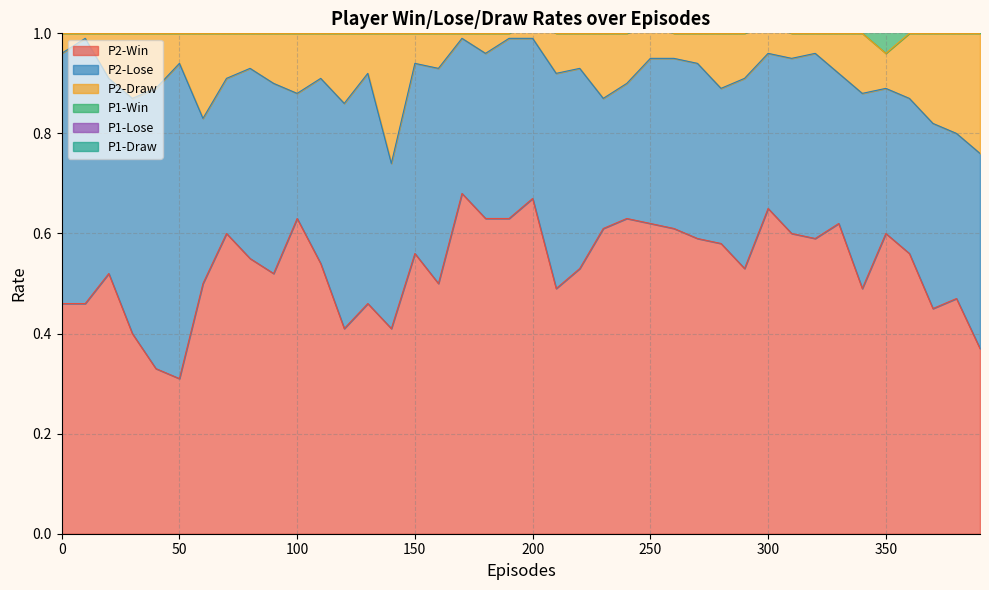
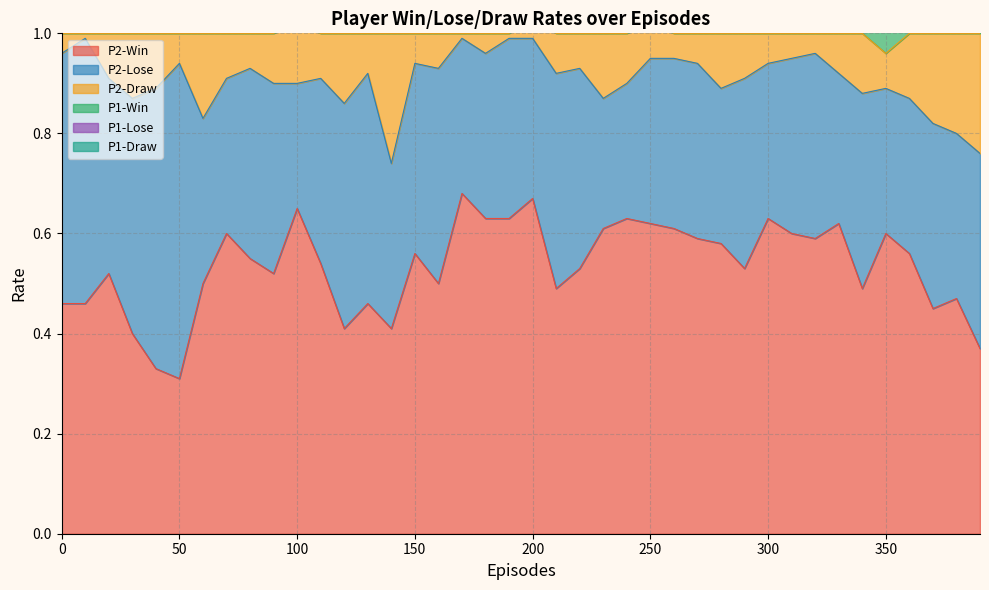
  {
    "P2-Win": {
      "0": 0.46,
      "50": 0.31,
-     "100": 0.63,
+     "100": 0.65,
      "150": 0.56,
      "200": 0.67,
      "250": 0.62,
-     "300": 0.65,
+     "300": 0.63,
      "350": 0.60
    },
    "P2-Lose": {
      "0": 0.50,
      "50": 0.63,
      "100": 0.25,
      "150": 0.38,
      "200": 0.32,
      "250": 0.33,
      "300": 0.31,
      "350": 0.29
    },
    "P2-Draw": {
      "0": 0.04,
      "50": 0.06,
      "150": 0.06,
      "350": 0.07
    }
  }
